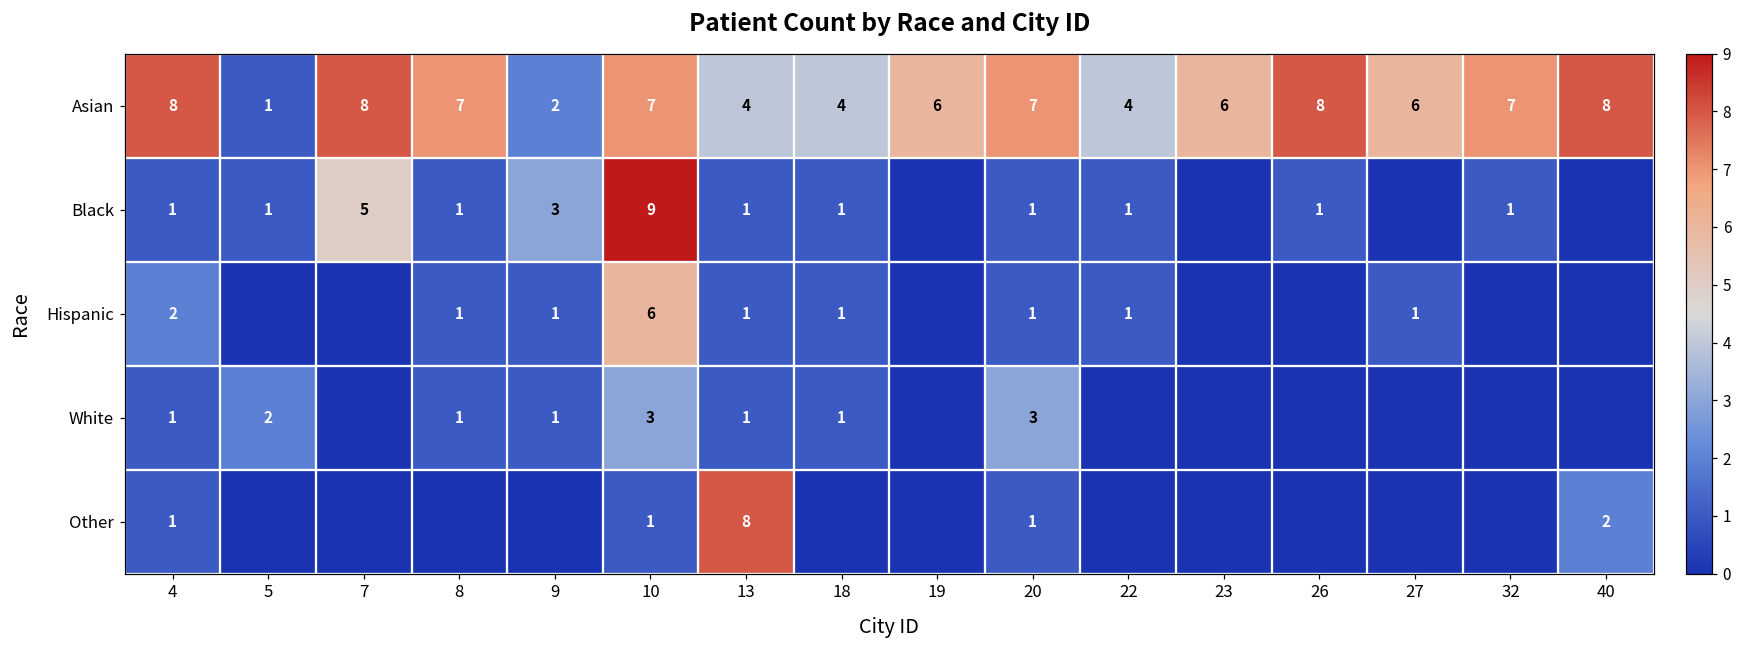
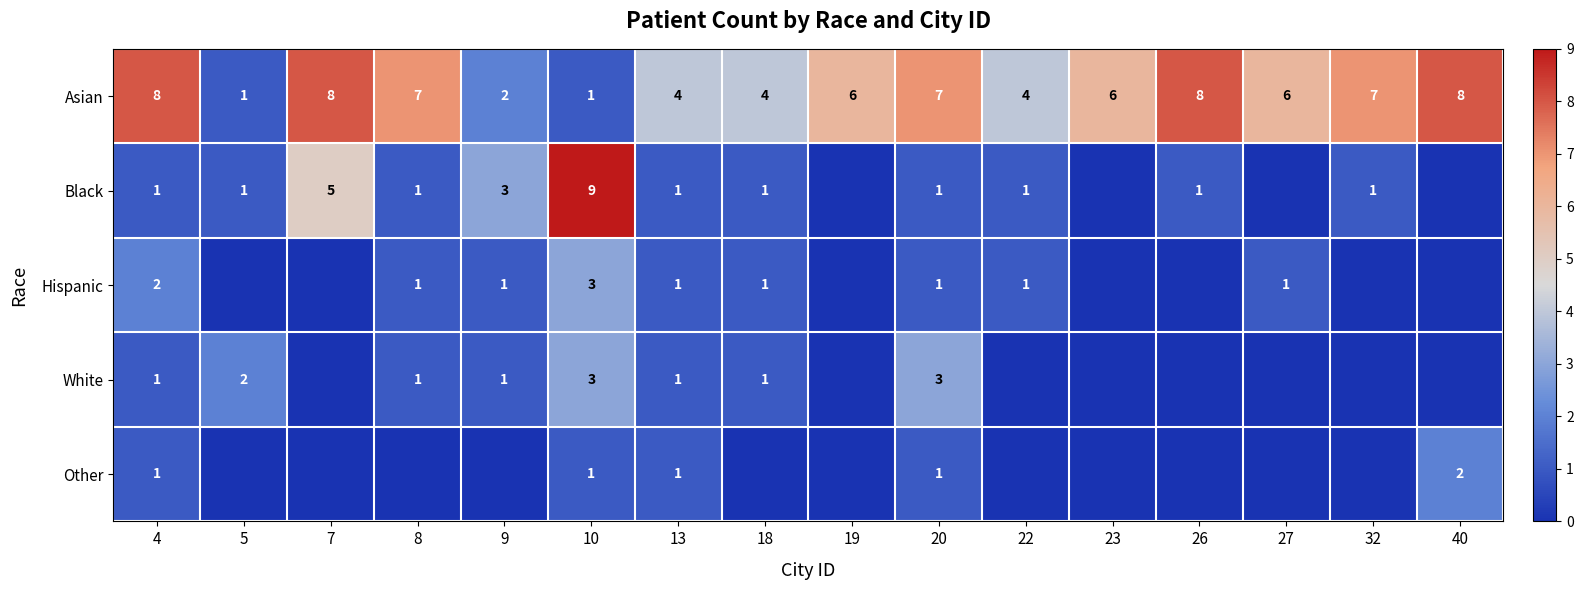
  {
    "Asian": {
      "4": 8,
      "5": 1,
      "7": 8,
      "8": 7,
      "9": 2,
-     "10": 7,
+     "10": 1,
      "13": 4,
      "18": 4,
      "19": 6,
      "20": 7,
      "22": 4,
      "23": 6,
      "26": 8,
      "27": 6,
      "32": 7,
      "40": 8
    },
    "Black": {
      "4": 1,
      "5": 1,
      "7": 5,
      "8": 1,
      "9": 3,
      "10": 9,
      "13": 1,
      "18": 1,
      "20": 1,
      "22": 1,
      "26": 1,
      "32": 1
    },
    "Hispanic": {
      "4": 2,
      "8": 1,
      "9": 1,
-     "10": 6,
+     "10": 3,
      "13": 1,
      "18": 1,
      "20": 1,
      "22": 1,
      "27": 1
    },
    "White": {
      "4": 1,
      "5": 2,
      "8": 1,
      "9": 1,
      "10": 3,
      "13": 1,
      "18": 1,
      "20": 3
    },
    "Other": {
      "4": 1,
      "10": 1,
-     "13": 8,
+     "13": 1,
      "20": 1,
      "40": 2
    }
  }
